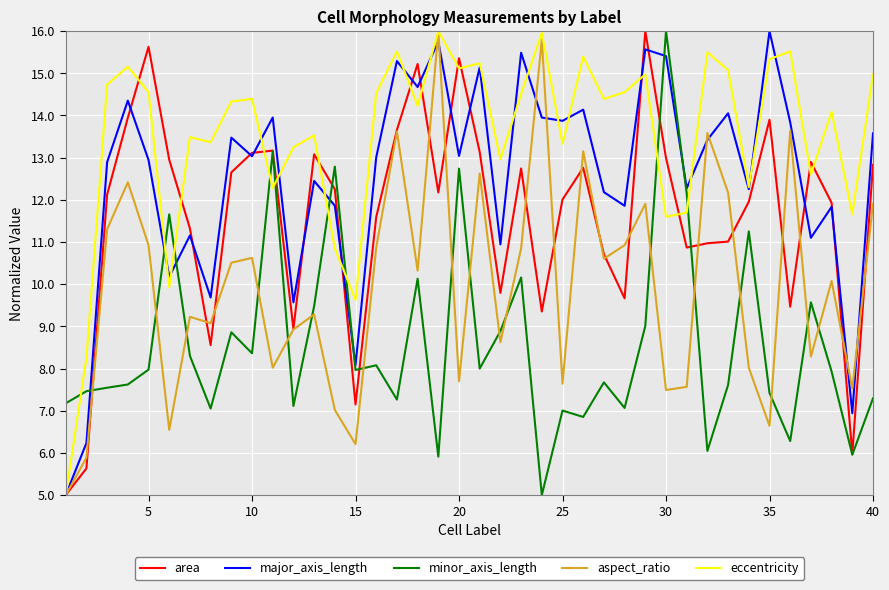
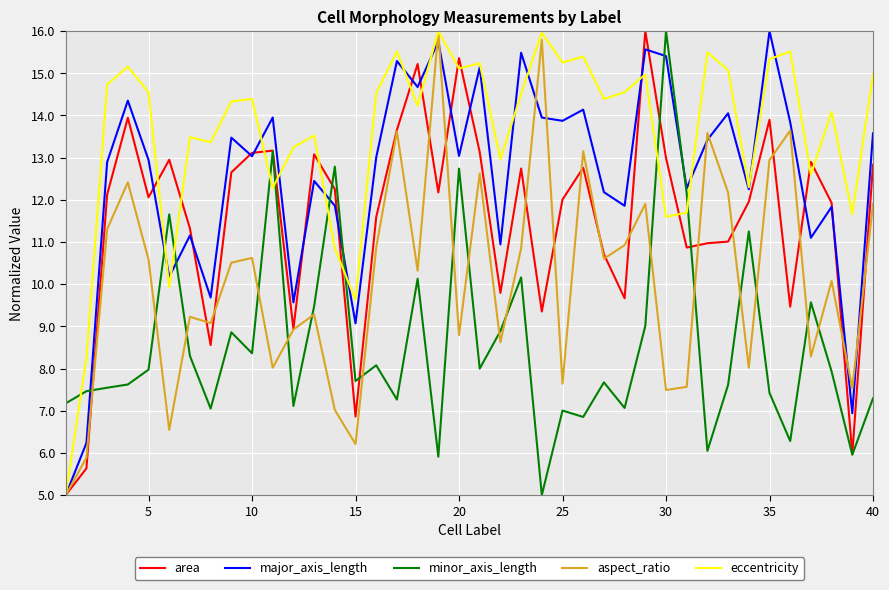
  {
    "area": {
-     "5": 15.6,
+     "5": 12.1,
      "10": 13.1,
-     "15": 7.1,
+     "15": 6.9,
      "20": 15.4,
      "25": 12.0,
      "30": 13.0,
      "35": 13.9,
      "40": 12.8
    },
    "major_axis_length": {
      "5": 12.9,
      "10": 13.0,
-     "15": 8.1,
+     "15": 9.1,
      "20": 13.0,
      "25": 13.9,
      "30": 15.4,
      "35": 16.0,
      "40": 13.6
    },
    "minor_axis_length": {
      "5": 8.0,
      "10": 8.4,
-     "15": 8.0,
+     "15": 7.7,
      "20": 12.7,
      "25": 7.0,
      "30": 16.0,
      "35": 7.4,
      "40": 7.3
    },
    "aspect_ratio": {
-     "5": 10.9,
+     "5": 10.6,
      "10": 10.6,
      "15": 6.2,
-     "20": 7.7,
+     "20": 8.8,
      "25": 7.6,
      "30": 7.5,
-     "35": 6.6,
+     "35": 12.9,
      "40": 11.9
    },
    "eccentricity": {
      "5": 14.6,
      "10": 14.4,
      "15": 9.6,
      "20": 15.1,
-     "25": 13.3,
+     "25": 15.3,
      "30": 11.6,
      "35": 15.3,
      "40": 15.0
    }
  }
